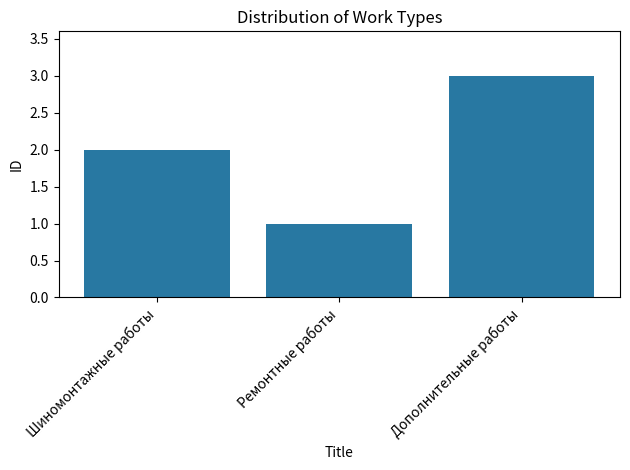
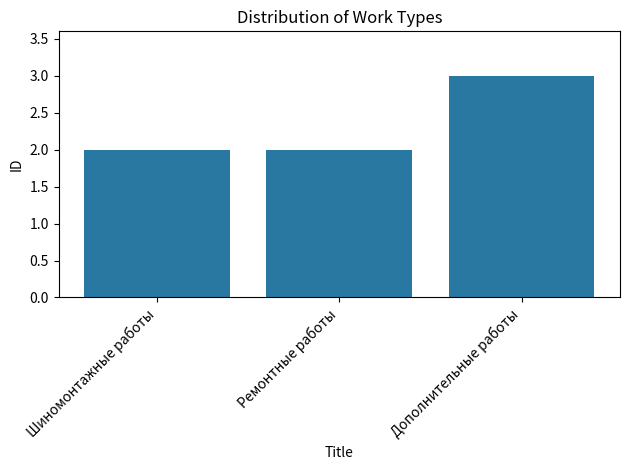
  {
    "Шиномонтажные работы": 2,
-   "Ремонтные работы": 1,
+   "Ремонтные работы": 2,
    "Дополнительные работы": 3
  }
